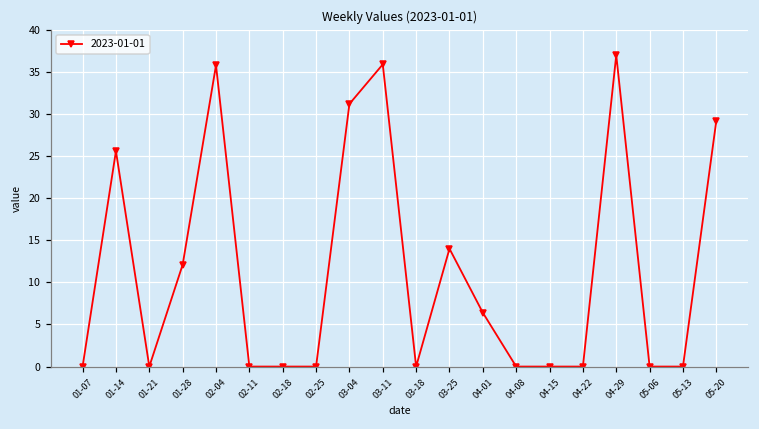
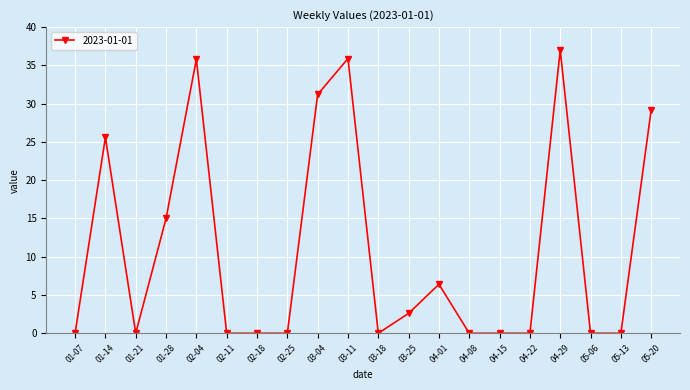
  {
    "01-07": 0,
    "01-14": 26,
    "01-21": 0,
-   "01-28": 12,
+   "01-28": 15,
    "02-04": 36,
    "02-11": 0,
    "02-18": 0,
    "02-25": 0,
    "03-04": 31,
    "03-11": 36,
    "03-18": 0,
-   "03-25": 14,
+   "03-25": 3,
    "04-01": 6,
    "04-08": 0,
    "04-15": 0,
    "04-22": 0,
    "04-29": 37,
    "05-06": 0,
    "05-13": 0,
    "05-20": 29
  }
